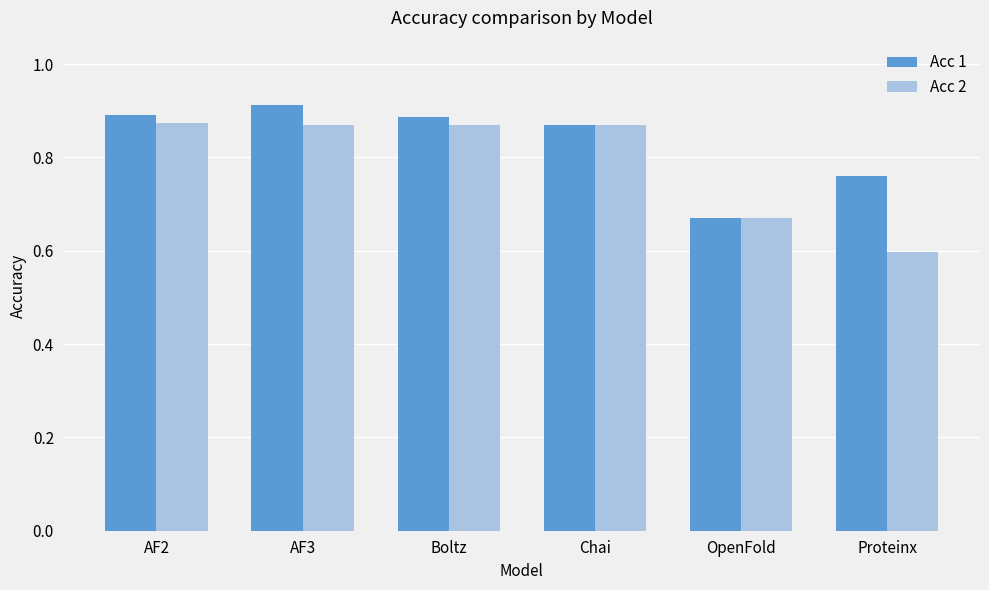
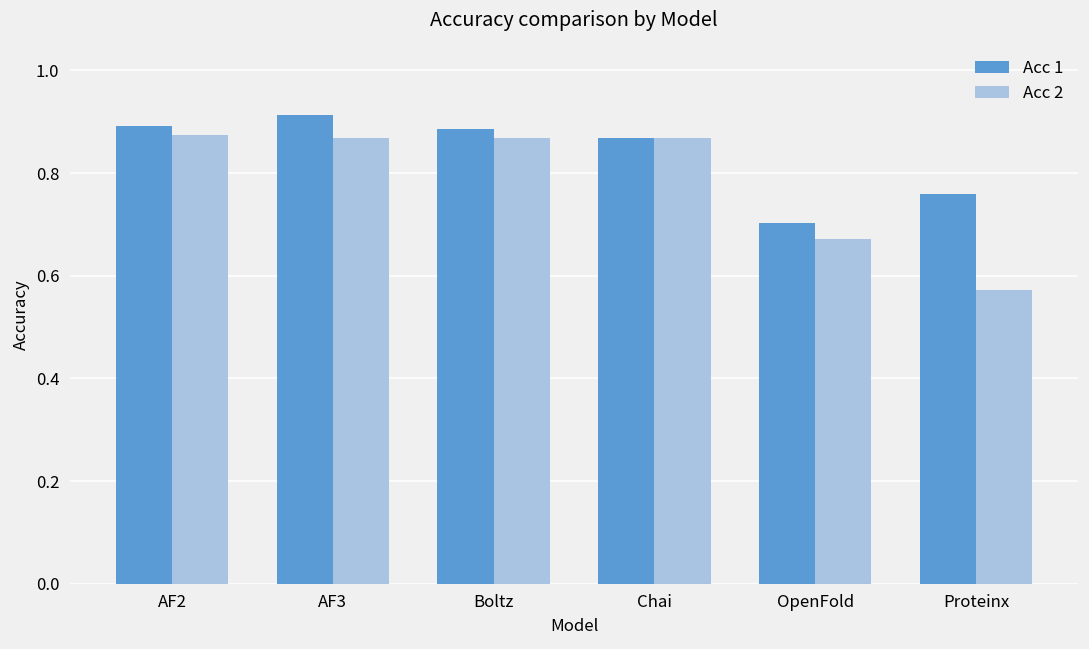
  {
    "Acc 1": {
      "AF2": 0.89,
      "AF3": 0.91,
      "Boltz": 0.89,
      "Chai": 0.87,
-     "OpenFold": 0.67,
+     "OpenFold": 0.70,
      "Proteinx": 0.76
    },
    "Acc 2": {
      "AF2": 0.87,
      "AF3": 0.87,
      "Boltz": 0.87,
      "Chai": 0.87,
      "OpenFold": 0.67,
-     "Proteinx": 0.60
+     "Proteinx": 0.57
    }
  }
